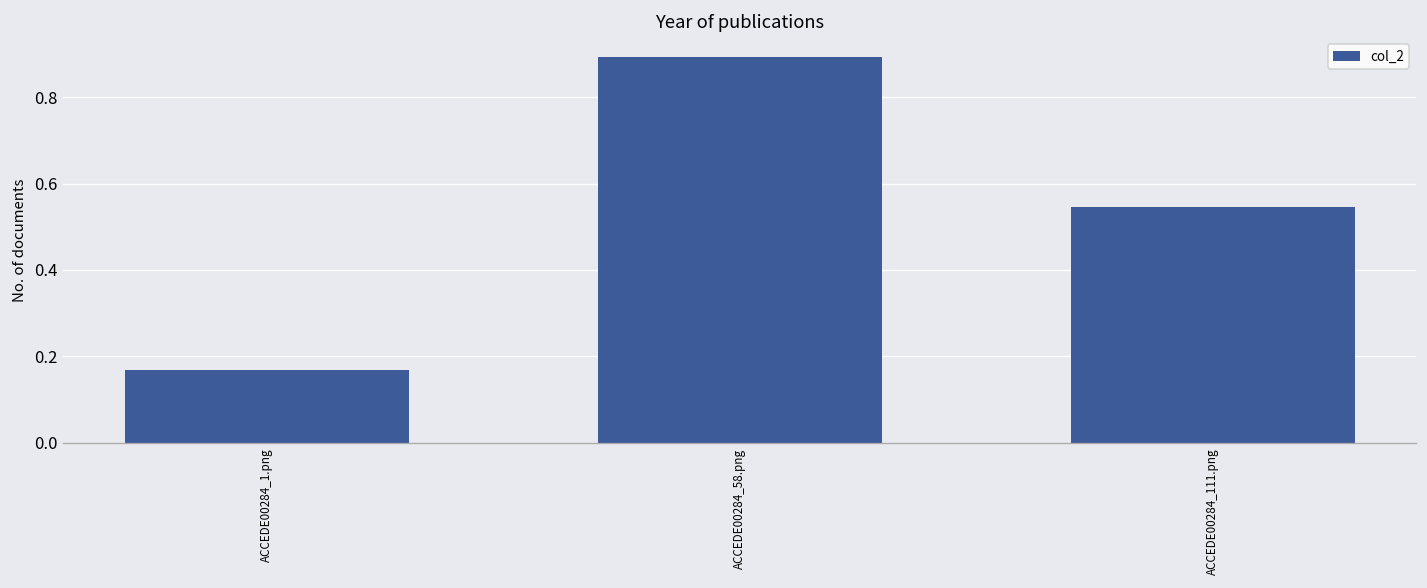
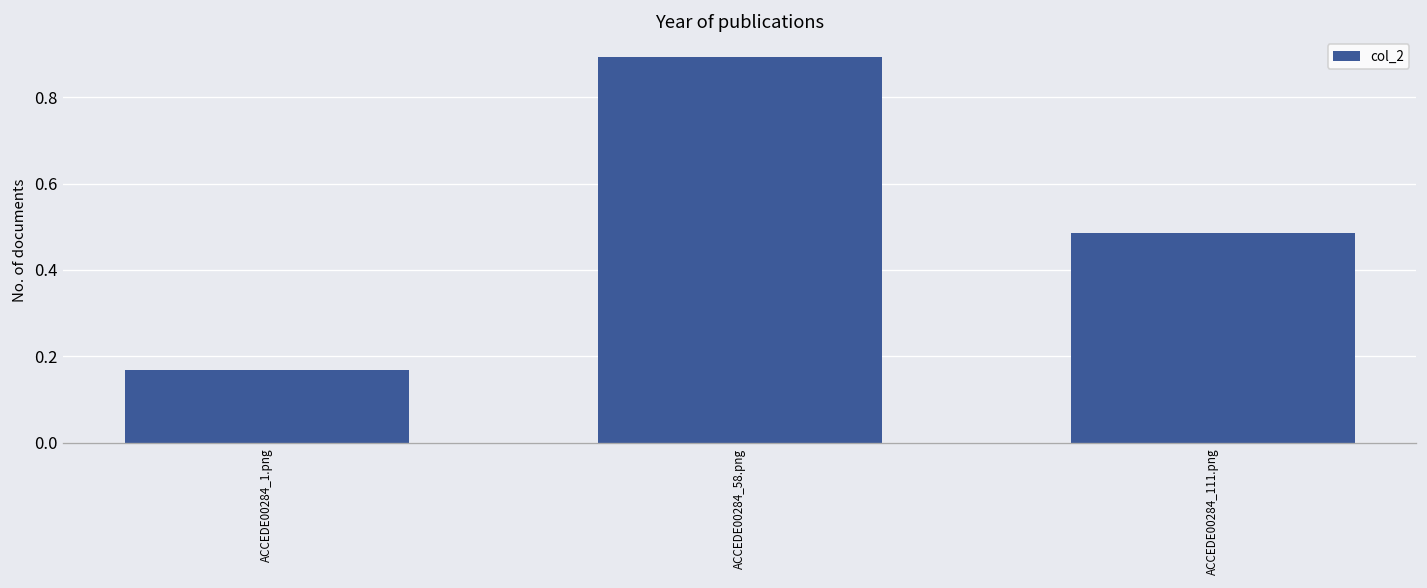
  {
    "ACCEDE00284_1.png": 0.17,
    "ACCEDE00284_58.png": 0.89,
-   "ACCEDE00284_111.png": 0.55
+   "ACCEDE00284_111.png": 0.49
  }
